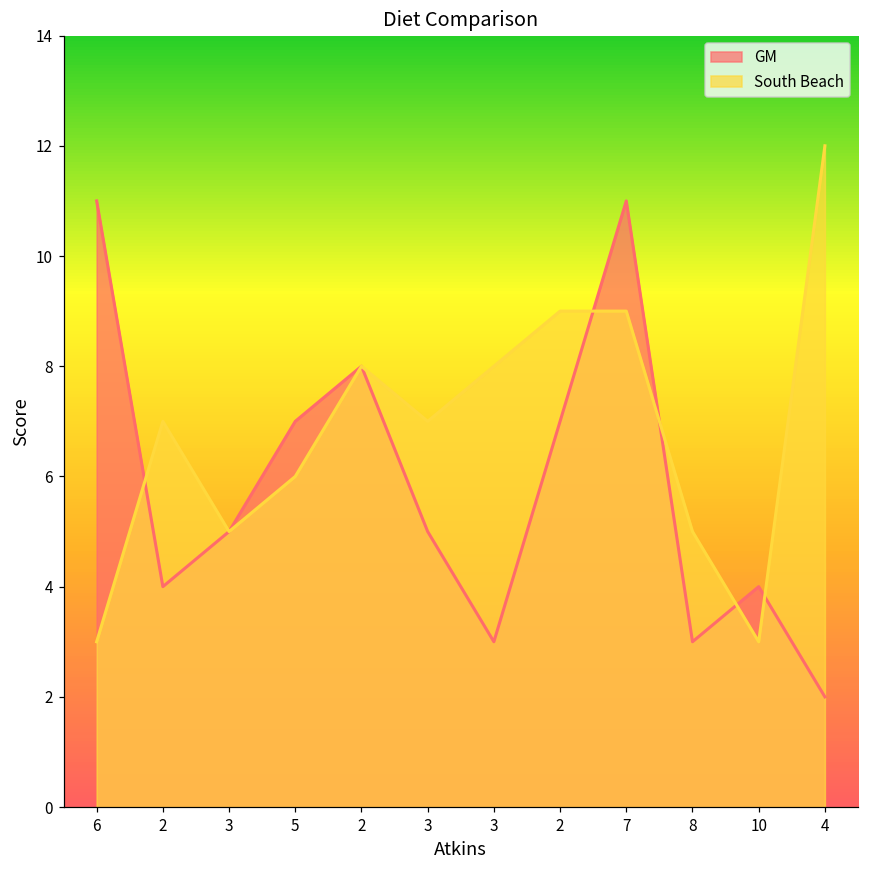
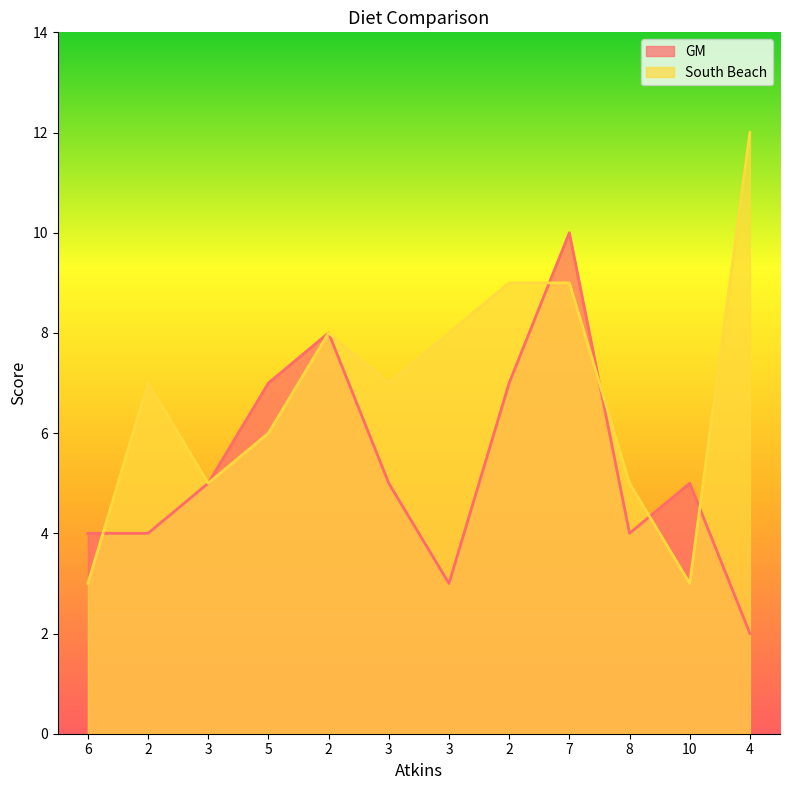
  {
    "GM": {
-     "6": 11,
+     "6": 4,
      "5": 7,
-     "7": 11,
-     "8": 3,
-     "10": 4,
+     "7": 10,
+     "8": 4,
+     "10": 5,
      "4": 2
    },
    "South Beach": {
      "6": 3,
      "5": 6,
      "7": 9,
      "8": 5,
      "10": 3,
      "4": 12
    }
  }
